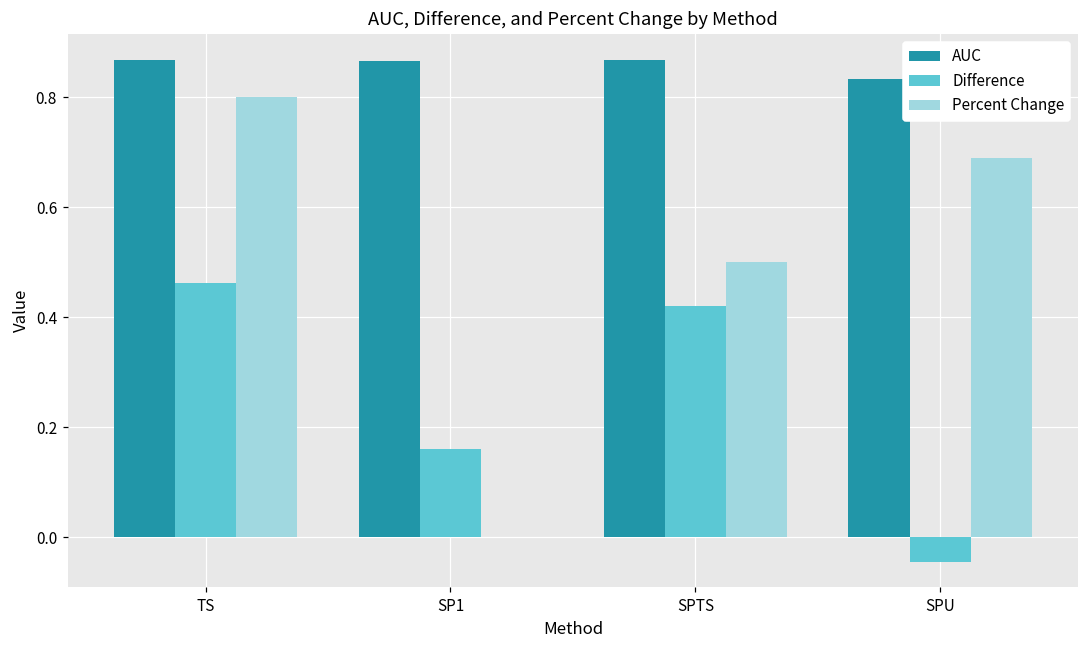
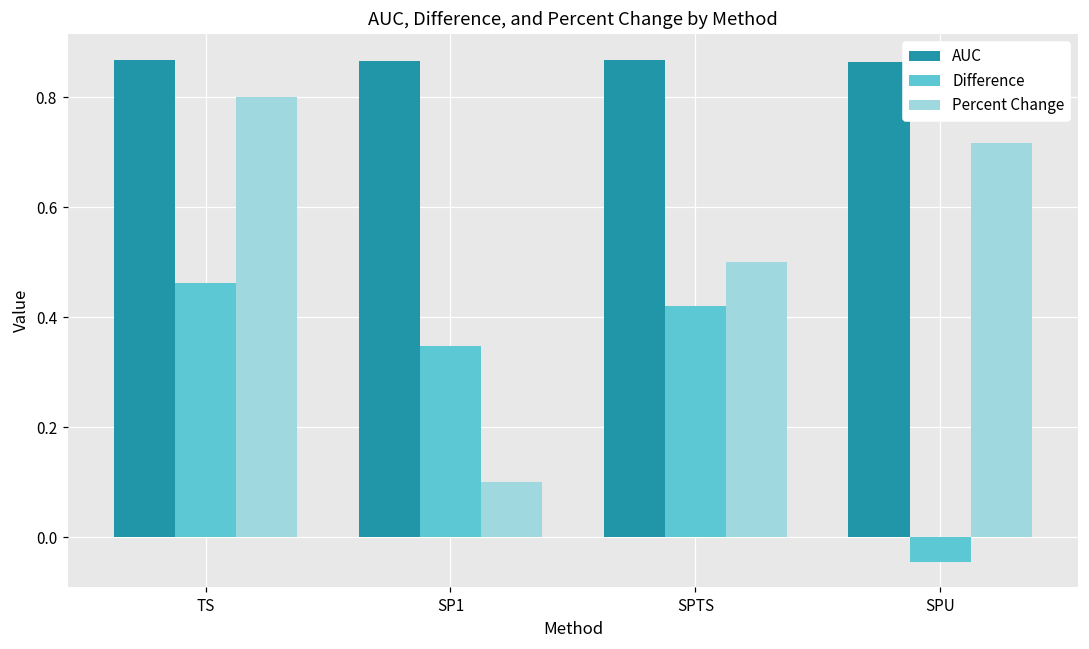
  {
    "AUC": {
      "TS": 0.87,
      "SP1": 0.87,
      "SPTS": 0.87,
-     "SPU": 0.83
+     "SPU": 0.86
    },
    "Difference": {
      "TS": 0.46,
-     "SP1": 0.16,
+     "SP1": 0.35,
      "SPTS": 0.42,
      "SPU": -0.04
    },
    "Percent Change": {
      "TS": 0.80,
-     "SP1": 0.0,
+     "SP1": 0.1,
      "SPTS": 0.50,
-     "SPU": 0.69
+     "SPU": 0.72
    }
  }
